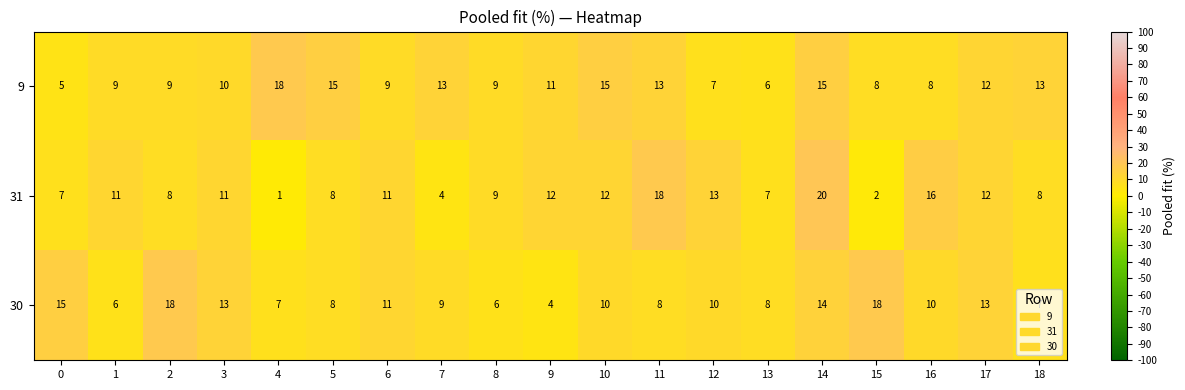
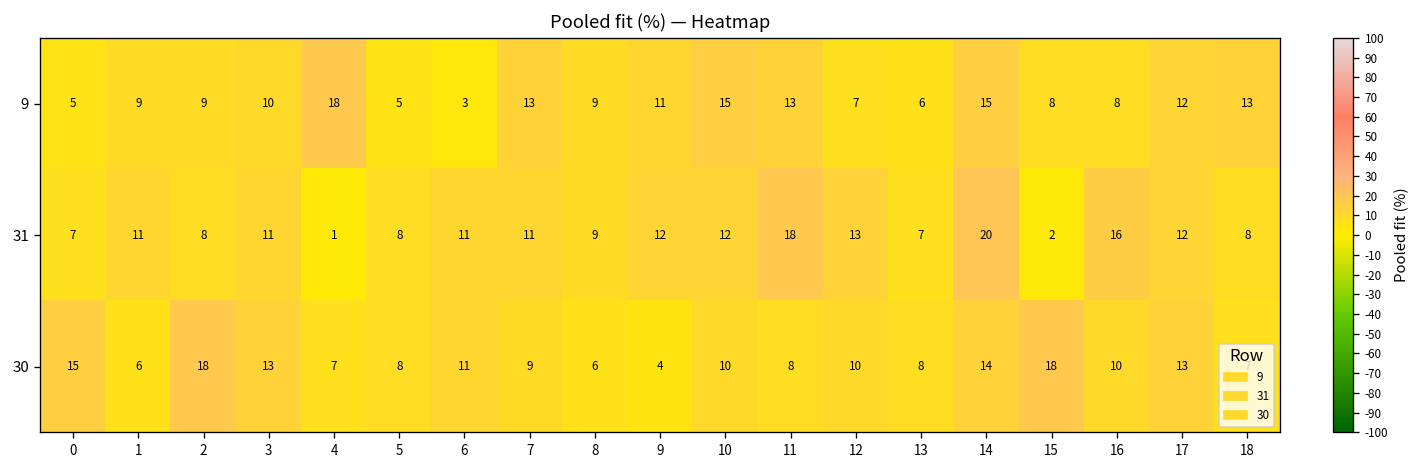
  {
    "9": {
      "0": 5,
      "1": 9,
      "2": 9,
      "3": 10,
      "4": 18,
-     "5": 15,
-     "6": 9,
+     "5": 5,
+     "6": 3,
      "7": 13,
      "8": 9,
      "9": 11,
      "10": 15,
      "11": 13,
      "12": 7,
      "13": 6,
      "14": 15,
      "15": 8,
      "16": 8,
      "17": 12,
      "18": 13
    },
    "31": {
      "0": 7,
      "1": 11,
      "2": 8,
      "3": 11,
      "4": 1,
      "5": 8,
      "6": 11,
-     "7": 4,
+     "7": 11,
      "8": 9,
      "9": 12,
      "10": 12,
      "11": 18,
      "12": 13,
      "13": 7,
      "14": 20,
      "15": 2,
      "16": 16,
      "17": 12,
      "18": 8
    },
    "30": {
      "0": 15,
      "1": 6,
      "2": 18,
      "3": 13,
      "4": 7,
      "5": 8,
      "6": 11,
      "7": 9,
      "8": 6,
      "9": 4,
      "10": 10,
      "11": 8,
      "12": 10,
      "13": 8,
      "14": 14,
      "15": 18,
      "16": 10,
      "17": 13
    }
  }
